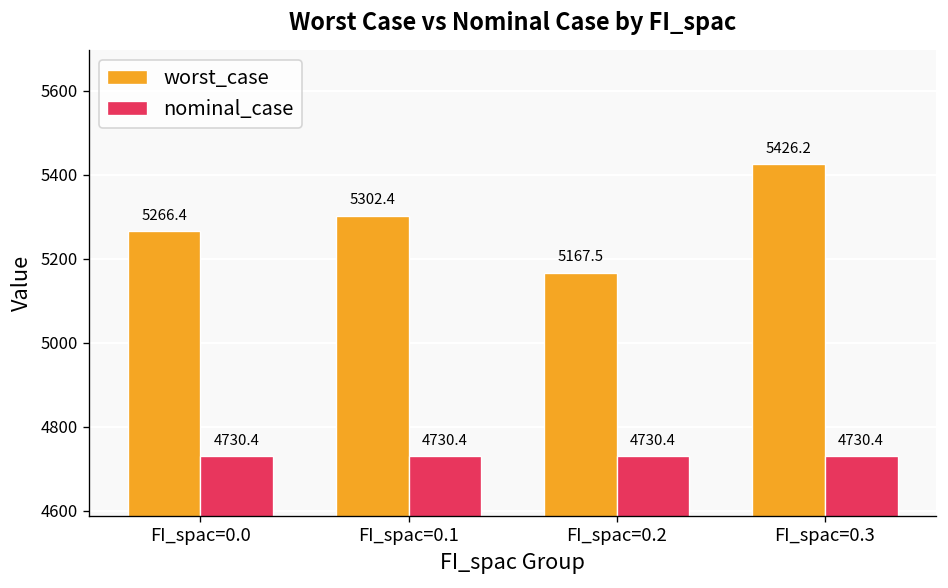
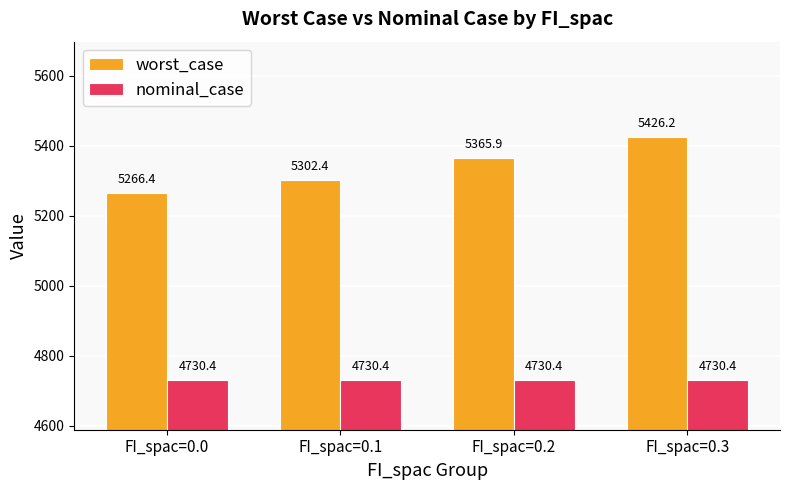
  {
    "worst_case": {
      "FI_spac=0.0": 5266.4,
      "FI_spac=0.1": 5302.4,
-     "FI_spac=0.2": 5167.5,
+     "FI_spac=0.2": 5365.9,
      "FI_spac=0.3": 5426.2
    },
    "nominal_case": {
      "FI_spac=0.0": 4730.4,
      "FI_spac=0.1": 4730.4,
      "FI_spac=0.2": 4730.4,
      "FI_spac=0.3": 4730.4
    }
  }
